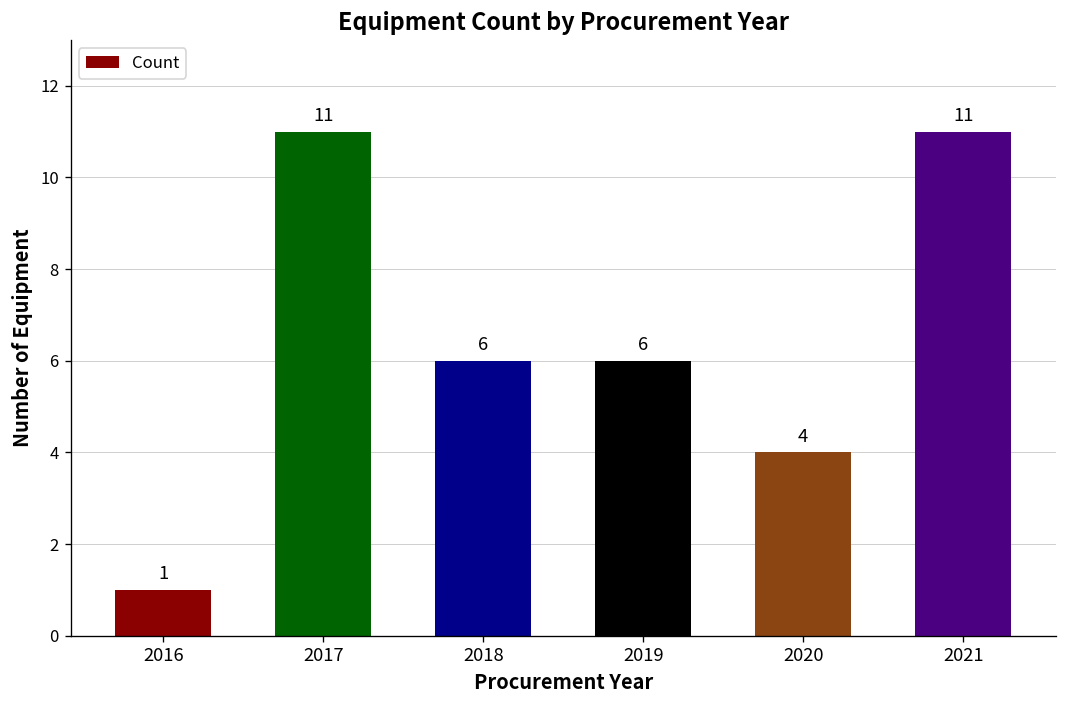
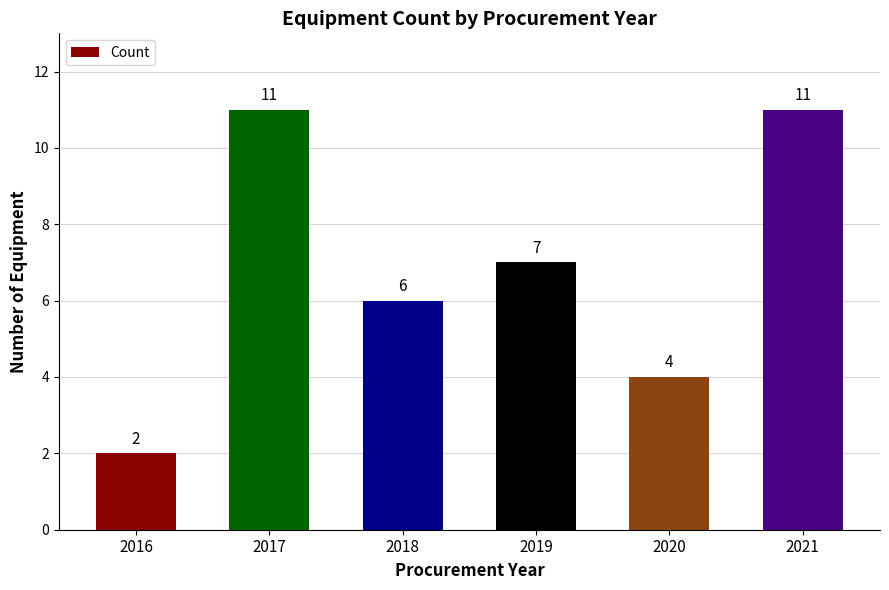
  {
-   "2016": 1,
+   "2016": 2,
    "2017": 11,
    "2018": 6,
-   "2019": 6,
+   "2019": 7,
    "2020": 4,
    "2021": 11
  }
